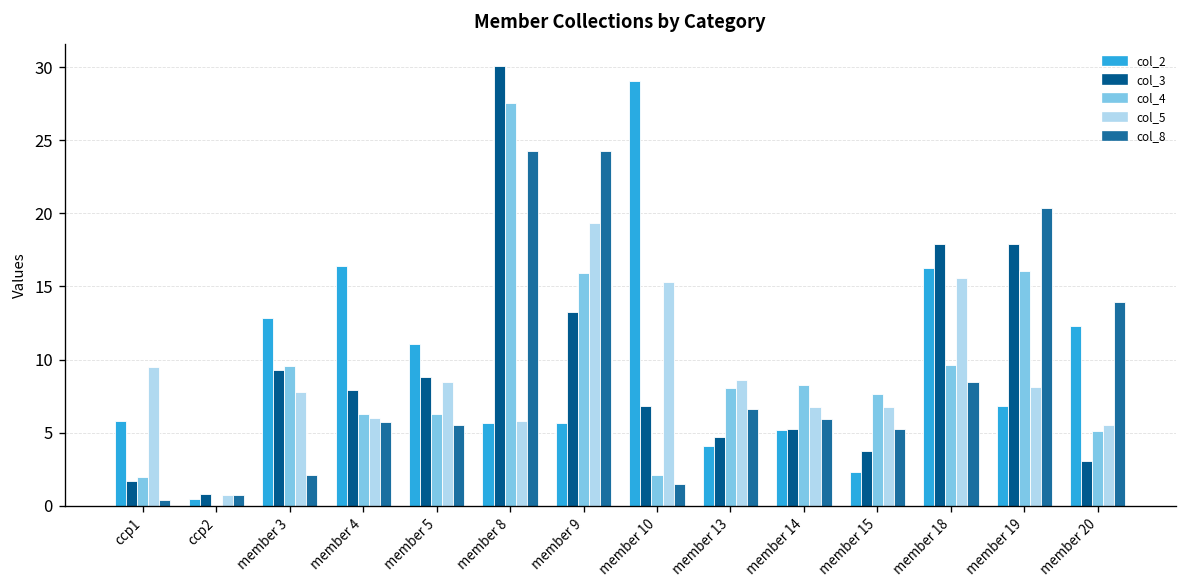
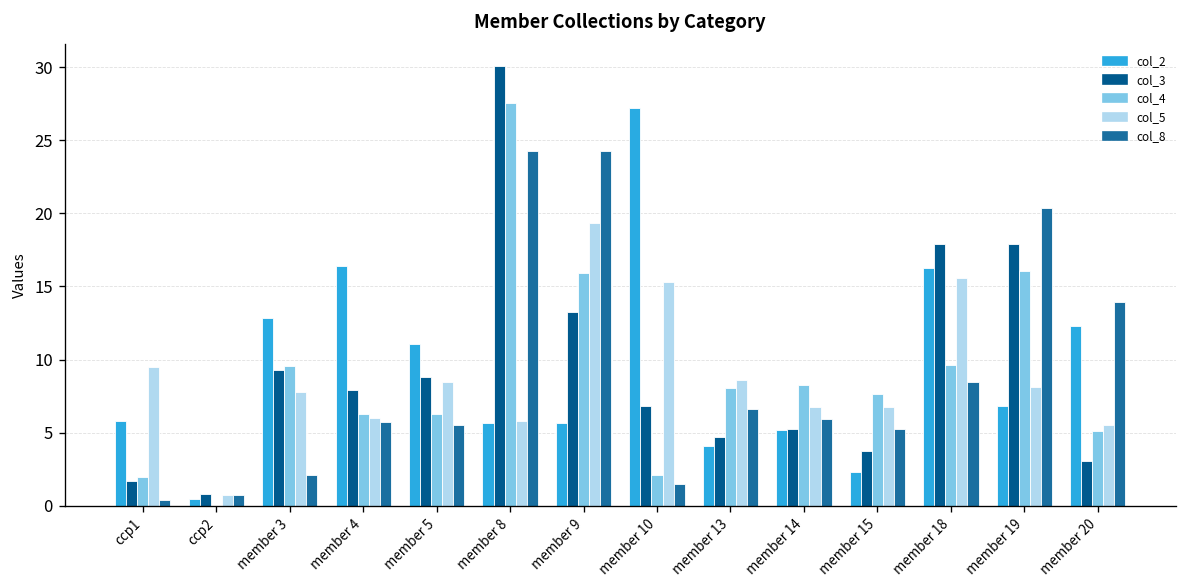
  {
    "col_2": {
      "ccp1": 5.8,
      "ccp2": 0.5,
      "member 3": 12.8,
      "member 4": 16.4,
      "member 5": 11.1,
      "member 8": 5.6,
      "member 9": 5.6,
-     "member 10": 29.1,
+     "member 10": 27.2,
      "member 13": 4.1,
      "member 14": 5.2,
      "member 15": 2.3,
      "member 18": 16.3,
      "member 19": 6.8,
      "member 20": 12.3
    }
  }
